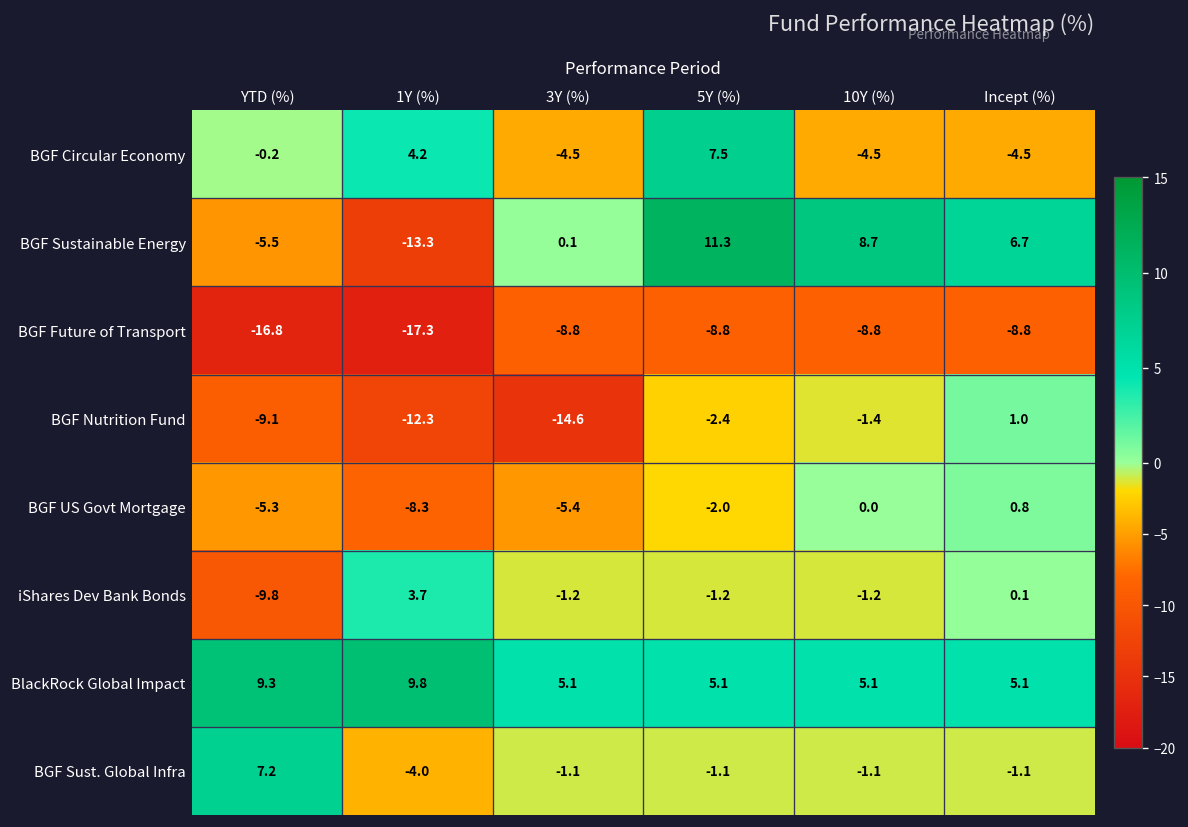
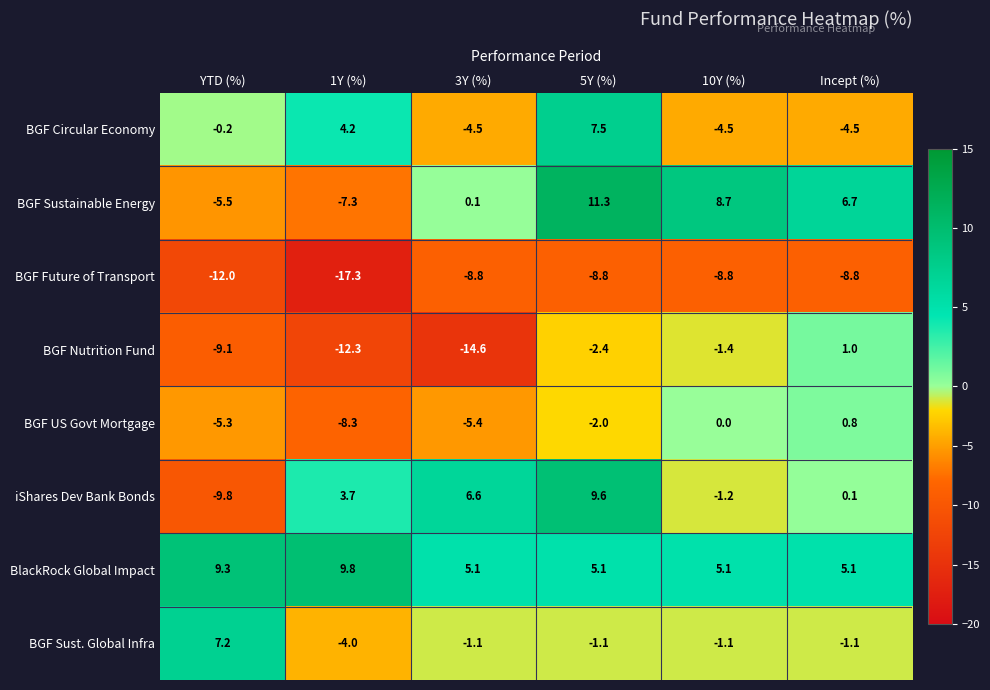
  {
    "BGF Circular Economy": {
      "YTD (%)": -0.2,
      "1Y (%)": 4.2,
      "3Y (%)": -4.5,
      "5Y (%)": 7.5,
      "10Y (%)": -4.5,
      "Incept (%)": -4.5
    },
    "BGF Sustainable Energy": {
      "YTD (%)": -5.5,
-     "1Y (%)": -13.3,
+     "1Y (%)": -7.3,
      "3Y (%)": 0.1,
      "5Y (%)": 11.3,
      "10Y (%)": 8.7,
      "Incept (%)": 6.7
    },
    "BGF Future of Transport": {
-     "YTD (%)": -16.8,
+     "YTD (%)": -12.0,
      "1Y (%)": -17.3,
      "3Y (%)": -8.8,
      "5Y (%)": -8.8,
      "10Y (%)": -8.8,
      "Incept (%)": -8.8
    },
    "BGF Nutrition Fund": {
      "YTD (%)": -9.1,
      "1Y (%)": -12.3,
      "3Y (%)": -14.6,
      "5Y (%)": -2.4,
      "10Y (%)": -1.4,
      "Incept (%)": 1.0
    },
    "BGF US Govt Mortgage": {
      "YTD (%)": -5.3,
      "1Y (%)": -8.3,
      "3Y (%)": -5.4,
      "5Y (%)": -2.0,
      "10Y (%)": 0.0,
      "Incept (%)": 0.8
    },
    "iShares Dev Bank Bonds": {
      "YTD (%)": -9.8,
      "1Y (%)": 3.7,
-     "3Y (%)": -1.2,
-     "5Y (%)": -1.2,
+     "3Y (%)": 6.6,
+     "5Y (%)": 9.6,
      "10Y (%)": -1.2,
      "Incept (%)": 0.1
    },
    "BlackRock Global Impact": {
      "YTD (%)": 9.3,
      "1Y (%)": 9.8,
      "3Y (%)": 5.1,
      "5Y (%)": 5.1,
      "10Y (%)": 5.1,
      "Incept (%)": 5.1
    },
    "BGF Sust. Global Infra": {
      "YTD (%)": 7.2,
      "1Y (%)": -4.0,
      "3Y (%)": -1.1,
      "5Y (%)": -1.1,
      "10Y (%)": -1.1,
      "Incept (%)": -1.1
    }
  }
